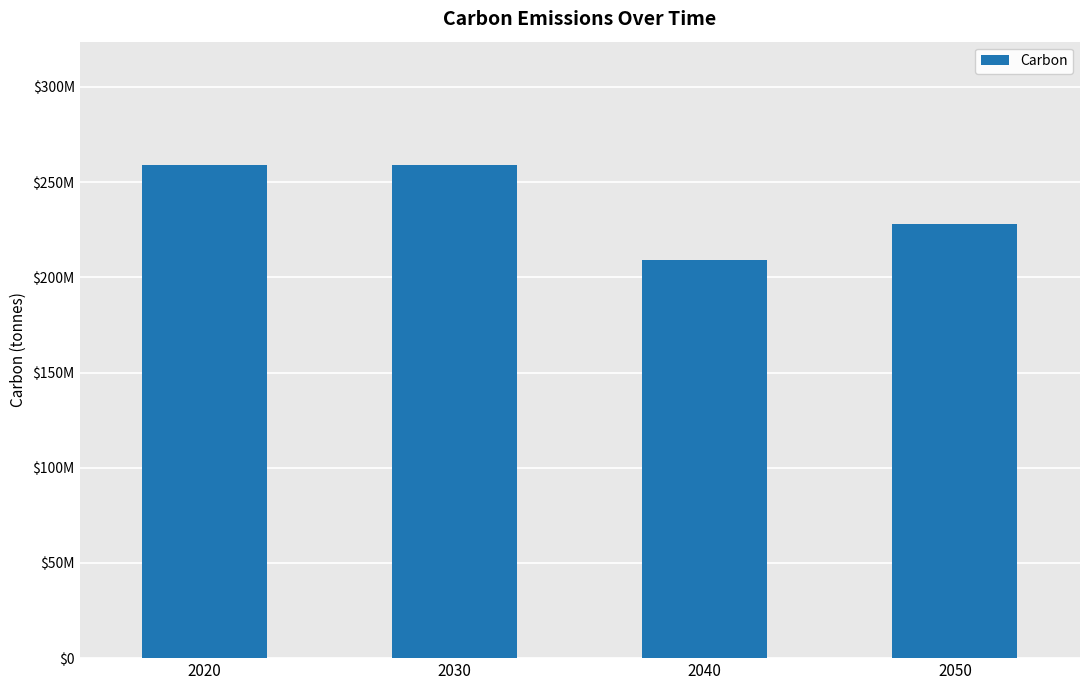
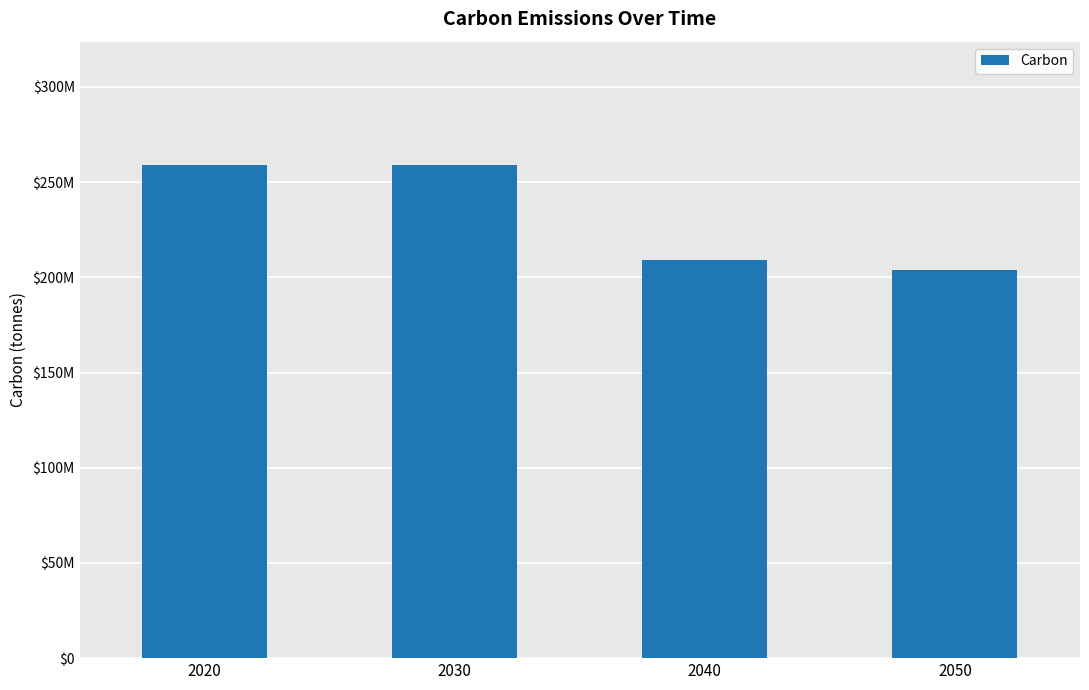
  {
    "2020": "$259000000",
    "2030": "$259000000",
    "2040": "$209000000",
-   "2050": "$228000000"
+   "2050": "$204000000"
  }
